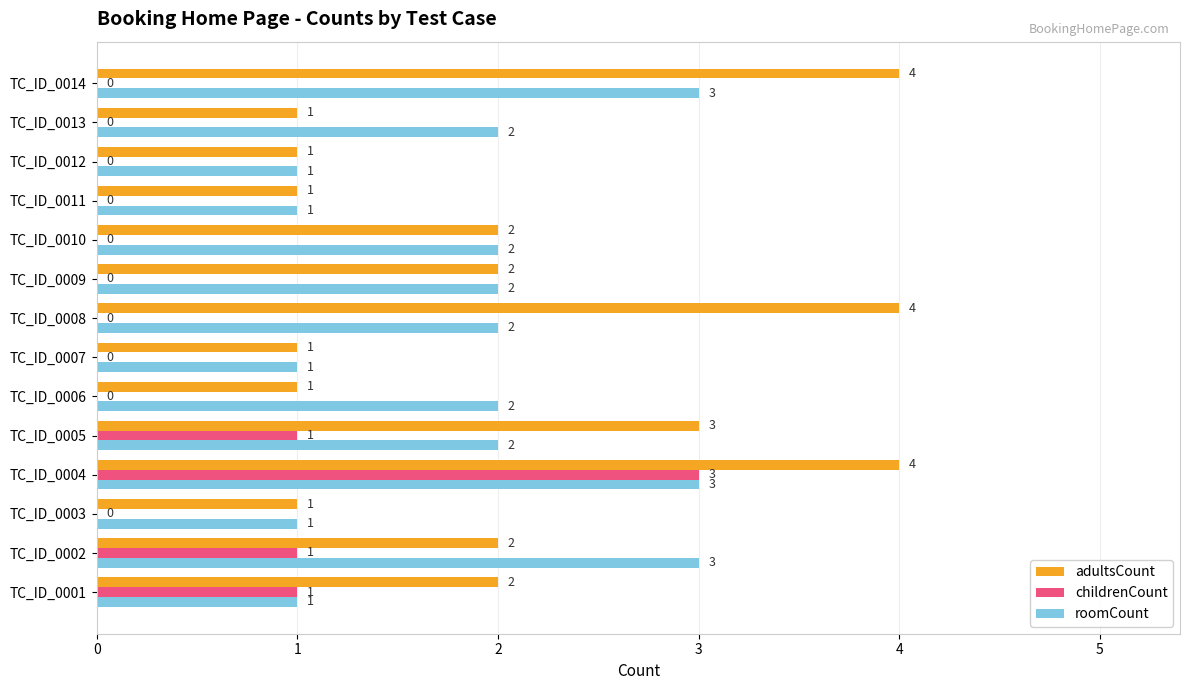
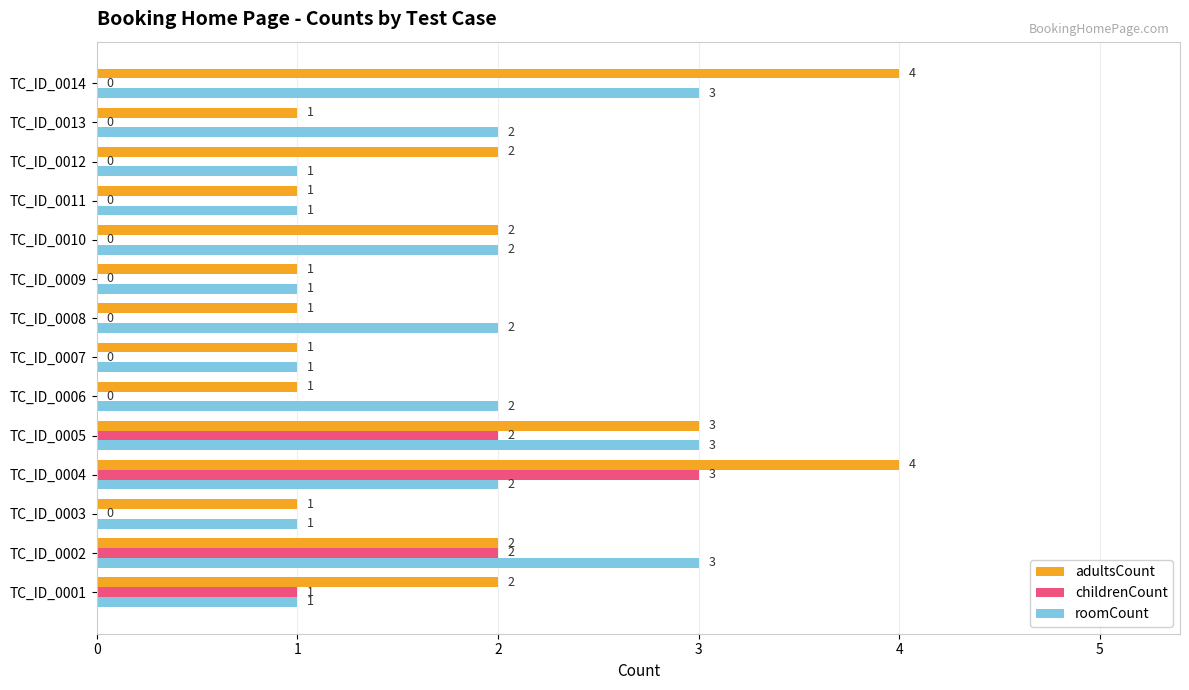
  {
    "adultsCount": {
      "TC_ID_0014": 4,
      "TC_ID_0013": 1,
-     "TC_ID_0012": 1,
+     "TC_ID_0012": 2,
      "TC_ID_0011": 1,
      "TC_ID_0010": 2,
-     "TC_ID_0009": 2,
-     "TC_ID_0008": 4,
+     "TC_ID_0009": 1,
+     "TC_ID_0008": 1,
      "TC_ID_0007": 1,
      "TC_ID_0006": 1,
      "TC_ID_0005": 3,
      "TC_ID_0004": 4,
      "TC_ID_0003": 1,
      "TC_ID_0002": 2,
      "TC_ID_0001": 2
    },
    "childrenCount": {
      "TC_ID_0014": 0,
      "TC_ID_0013": 0,
      "TC_ID_0012": 0,
      "TC_ID_0011": 0,
      "TC_ID_0010": 0,
      "TC_ID_0009": 0,
      "TC_ID_0008": 0,
      "TC_ID_0007": 0,
      "TC_ID_0006": 0,
-     "TC_ID_0005": 1,
+     "TC_ID_0005": 2,
      "TC_ID_0003": 0,
-     "TC_ID_0002": 1
+     "TC_ID_0002": 2
    },
    "roomCount": {
      "TC_ID_0014": 3,
      "TC_ID_0013": 2,
      "TC_ID_0012": 1,
      "TC_ID_0011": 1,
      "TC_ID_0010": 2,
-     "TC_ID_0009": 2,
+     "TC_ID_0009": 1,
      "TC_ID_0008": 2,
      "TC_ID_0007": 1,
      "TC_ID_0006": 2,
-     "TC_ID_0005": 2,
-     "TC_ID_0004": 3,
+     "TC_ID_0005": 3,
+     "TC_ID_0004": 2,
      "TC_ID_0003": 1,
      "TC_ID_0002": 3
    }
  }
